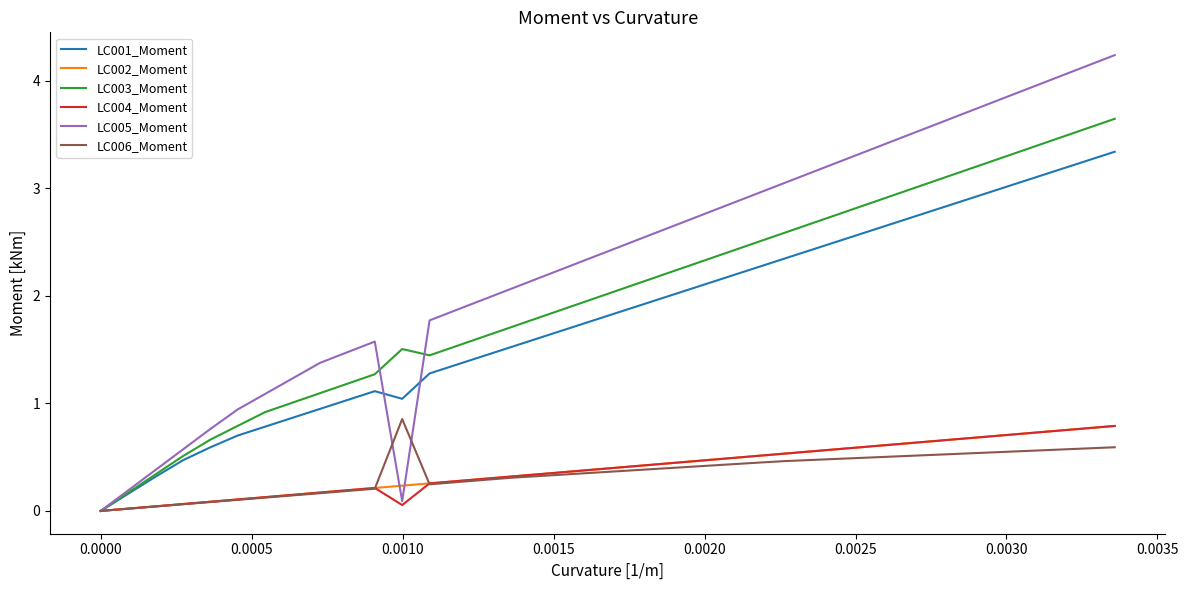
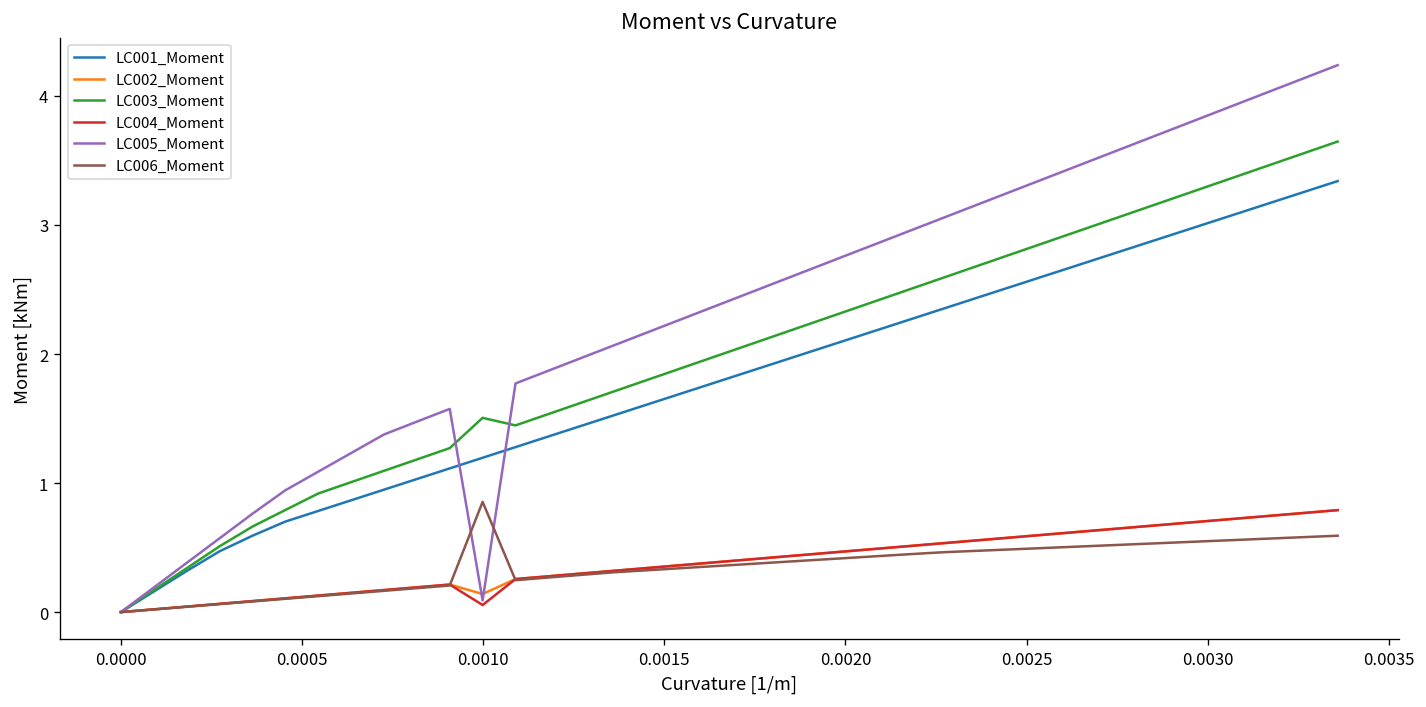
  {
    "LC001_Moment": {
-     "0.0010": 1.04
+     "0.0010": 1.20
    },
    "LC002_Moment": {
-     "0.0010": 0.23
+     "0.0010": 0.14
    },
    "LC003_Moment": {
      "0.0010": 1.51
    },
    "LC004_Moment": {
      "0.0010": 0.05
    },
    "LC005_Moment": {
      "0.0010": 0.09
    },
    "LC006_Moment": {
      "0.0010": 0.85
    }
  }
